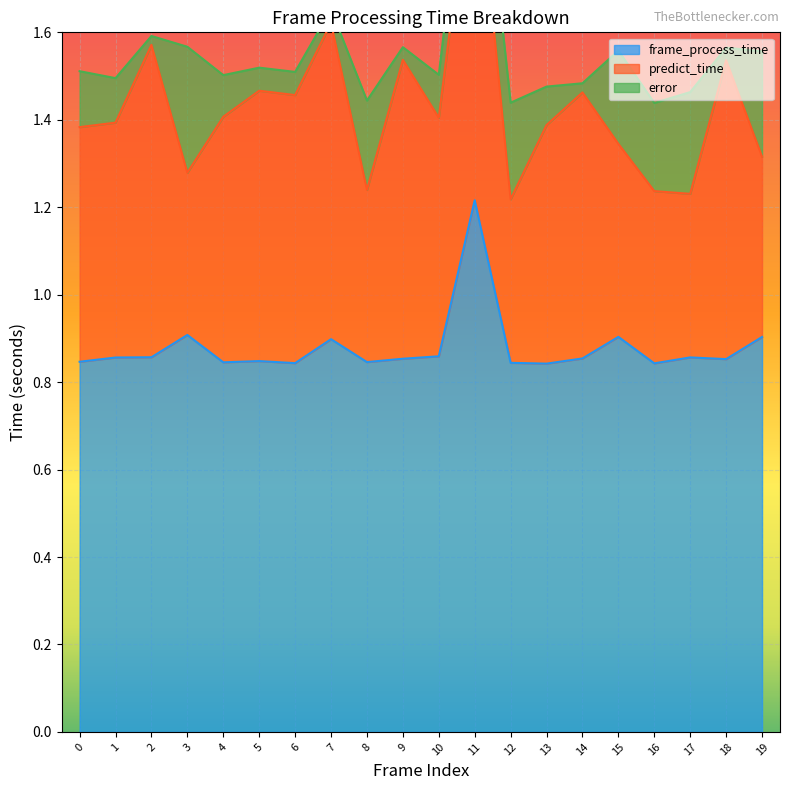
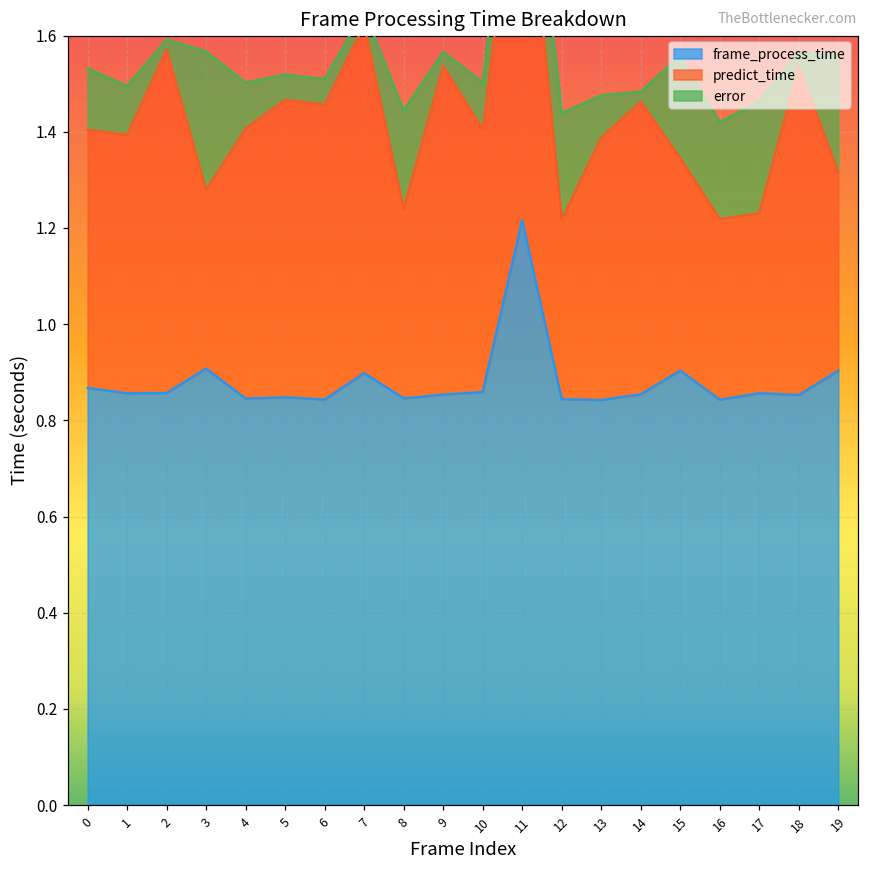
  {
    "frame_process_time": {
-     "0": 0.85,
+     "0": 0.87,
      "1": 0.86,
      "2": 0.86,
      "3": 0.91,
      "4": 0.85,
      "5": 0.85,
      "6": 0.84,
      "7": 0.90,
      "8": 0.85,
      "9": 0.85,
      "10": 0.86,
      "11": 1.22,
      "12": 0.84,
      "13": 0.84,
      "14": 0.85,
      "15": 0.90,
      "16": 0.84,
      "17": 0.86,
      "18": 0.85,
      "19": 0.90
    },
    "predict_time": {
      "0": 0.54,
      "1": 0.54,
      "2": 0.71,
      "3": 0.37,
      "4": 0.56,
      "5": 0.62,
      "6": 0.61,
      "8": 0.39,
      "9": 0.68,
      "10": 0.55,
      "12": 0.37,
      "13": 0.55,
      "14": 0.61,
      "15": 0.44,
-     "16": 0.39,
+     "16": 0.38,
      "17": 0.37,
      "19": 0.41
    },
    "error": {
      "0": 0.13,
      "1": 0.10,
      "2": 0.02,
      "3": 0.29,
      "4": 0.10,
      "5": 0.05,
      "6": 0.05,
      "8": 0.20,
      "9": 0.03,
      "10": 0.10,
      "12": 0.22,
      "13": 0.09,
      "14": 0.02,
      "16": 0.20
    }
  }
